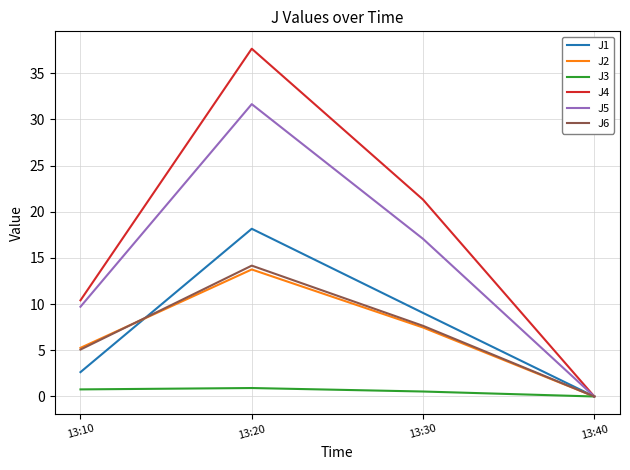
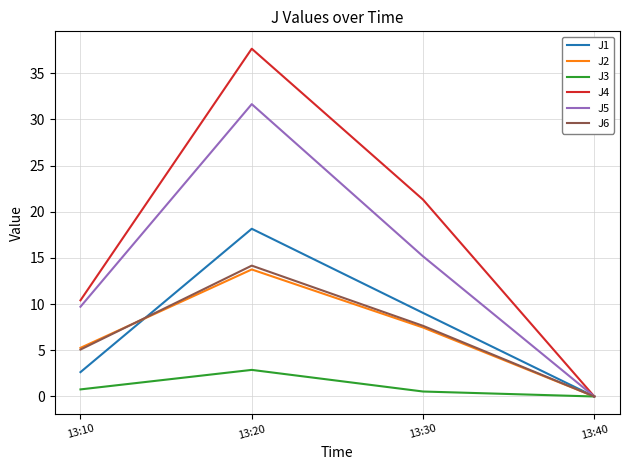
  {
    "J1": {
      "13:10": 3,
      "13:20": 18,
      "13:30": 9
    },
    "J2": {
      "13:20": 14
    },
    "J3": {
      "13:10": 1,
-     "13:20": 1,
+     "13:20": 3,
      "13:30": 1
    },
    "J4": {
      "13:10": 10,
      "13:20": 38,
      "13:30": 21
    },
    "J5": {
      "13:10": 10,
      "13:20": 32,
-     "13:30": 17
+     "13:30": 15
    },
    "J6": {
      "13:20": 14
    }
  }
